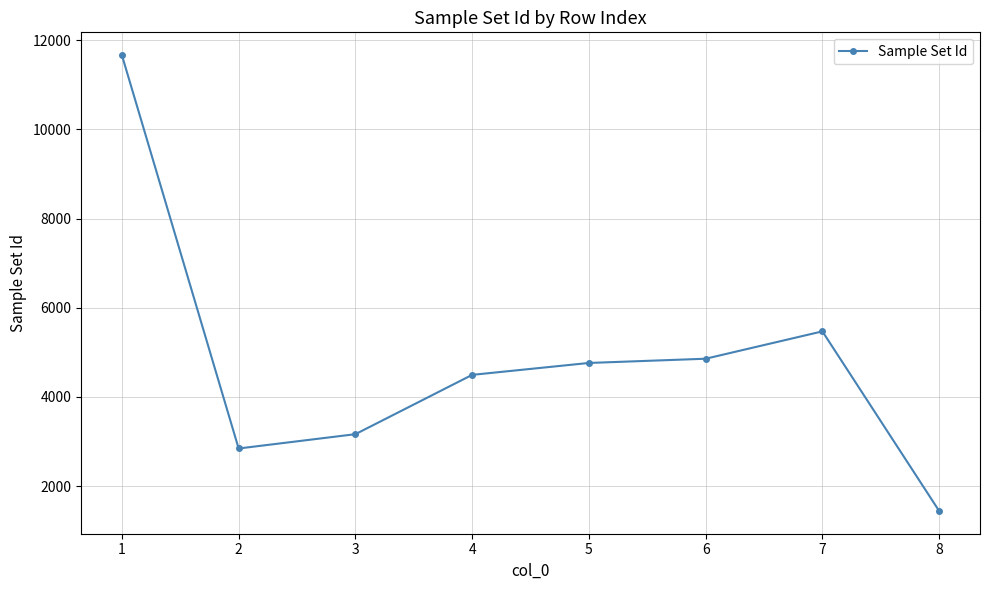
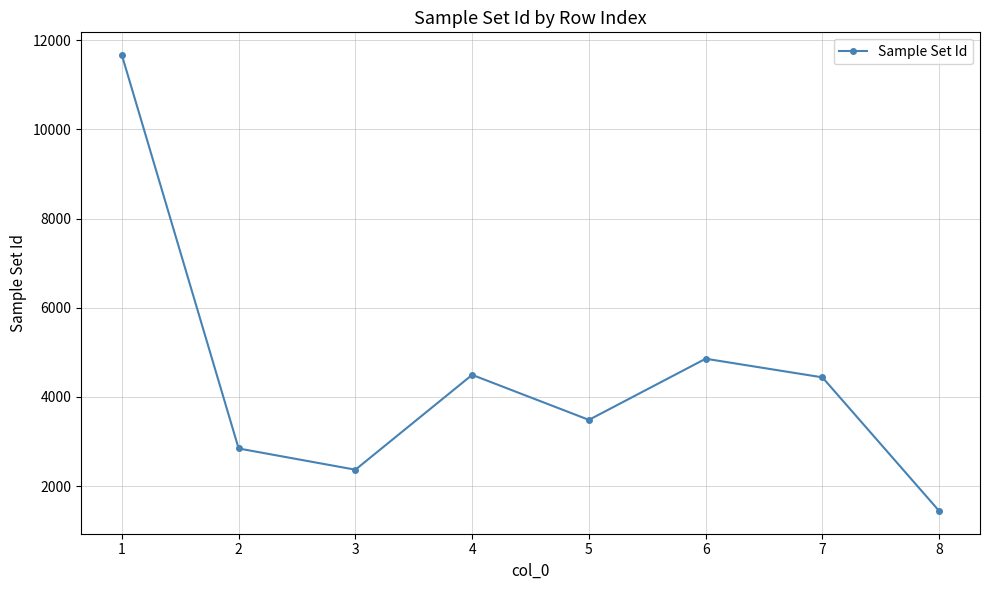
  {
    "1": 11700,
    "2": 2800,
-   "3": 3200,
+   "3": 2400,
    "4": 4500,
-   "5": 4800,
+   "5": 3500,
    "6": 4900,
-   "7": 5500,
+   "7": 4400,
    "8": 1400
  }
